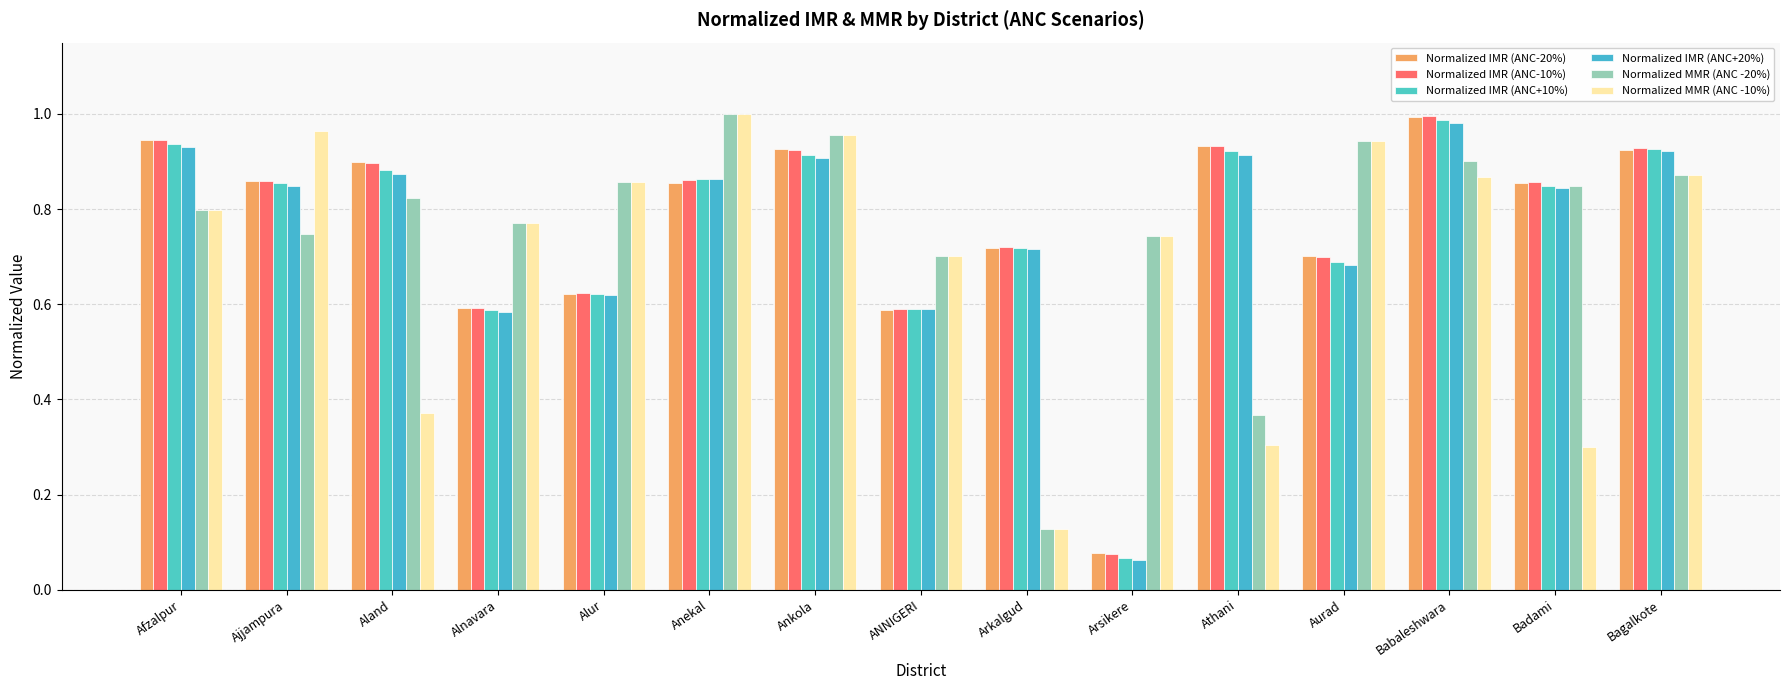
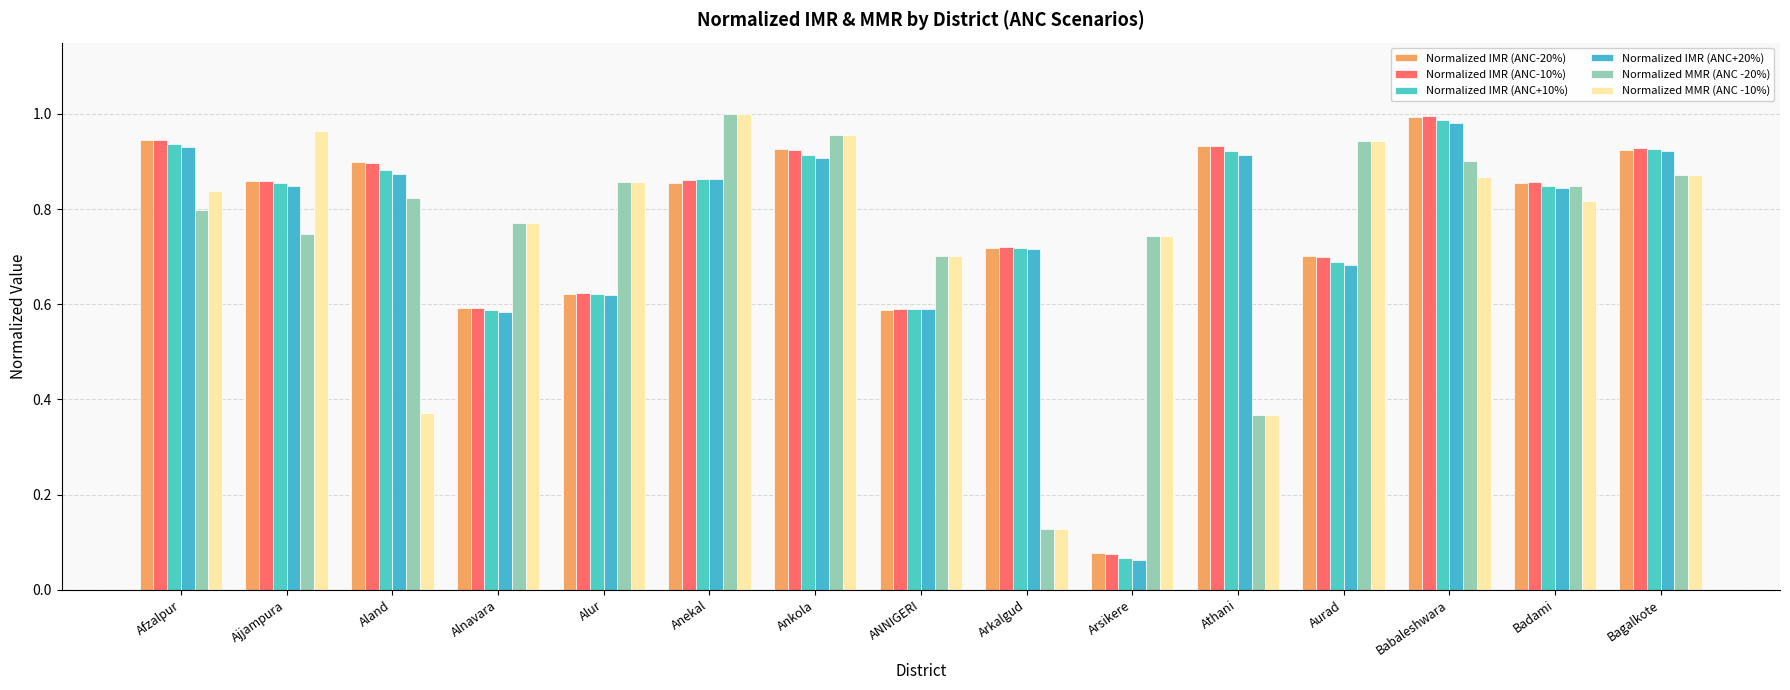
  {
    "Normalized MMR (ANC -20%)": {
      "Afzalpur": 0.80,
      "Ajjampura": 0.75,
      "Aland": 0.82,
      "Alnavara": 0.77,
      "Alur": 0.86,
      "Anekal": 1.00,
      "Ankola": 0.96,
      "ANNIGERI": 0.70,
      "Arkalgud": 0.13,
      "Arsikere": 0.74,
      "Athani": 0.37,
      "Aurad": 0.94,
      "Babaleshwara": 0.90,
      "Badami": 0.85,
      "Bagalkote": 0.87
    },
    "Normalized MMR (ANC -10%)": {
-     "Afzalpur": 0.80,
+     "Afzalpur": 0.84,
      "Ajjampura": 0.96,
      "Aland": 0.37,
      "Alnavara": 0.77,
      "Alur": 0.86,
      "Anekal": 1.00,
      "Ankola": 0.96,
      "ANNIGERI": 0.70,
      "Arkalgud": 0.13,
      "Arsikere": 0.74,
-     "Athani": 0.31,
+     "Athani": 0.37,
      "Aurad": 0.94,
      "Babaleshwara": 0.87,
-     "Badami": 0.30,
+     "Badami": 0.82,
      "Bagalkote": 0.87
    }
  }
